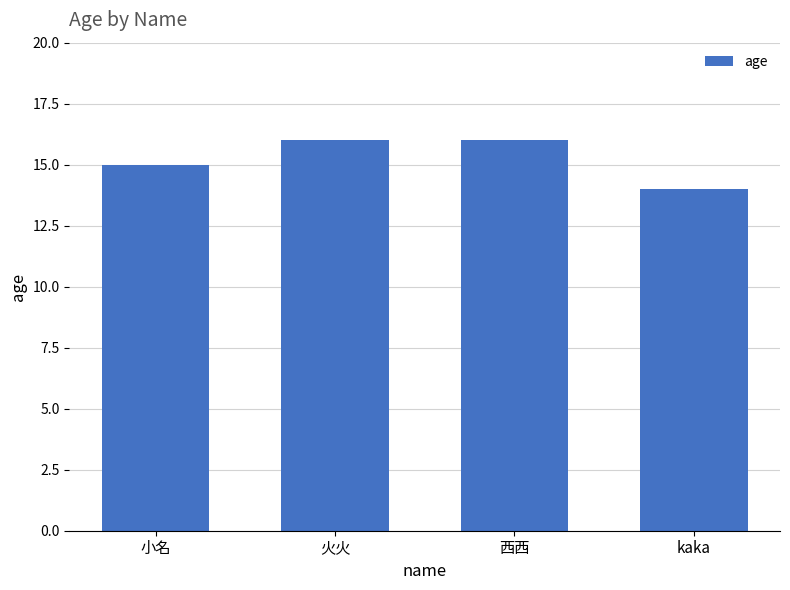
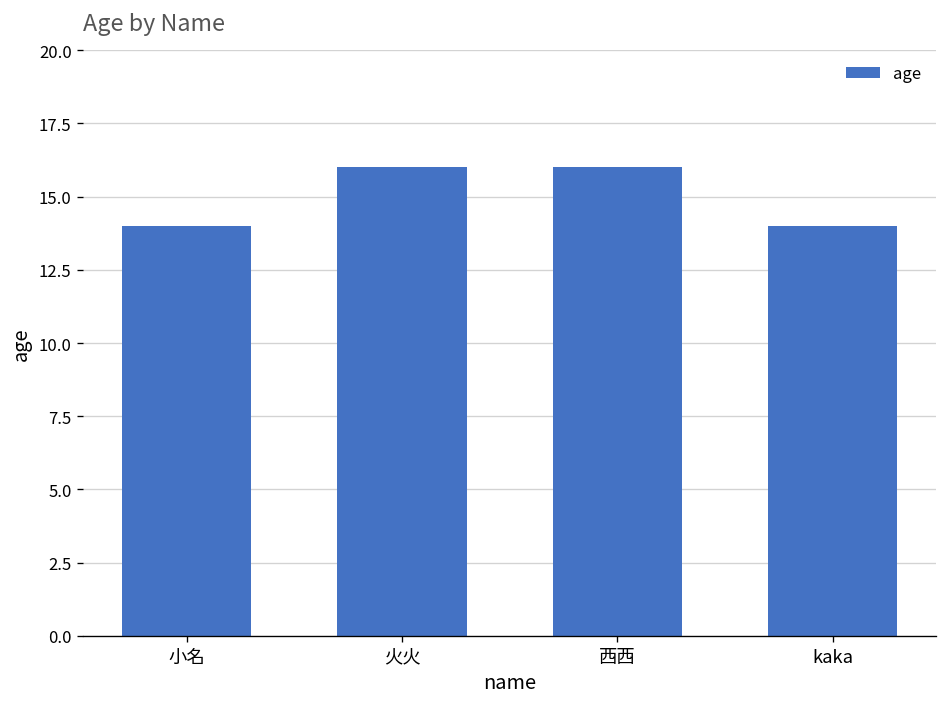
  {
-   "小名": 15,
+   "小名": 14,
    "火火": 16,
    "西西": 16,
    "kaka": 14
  }
